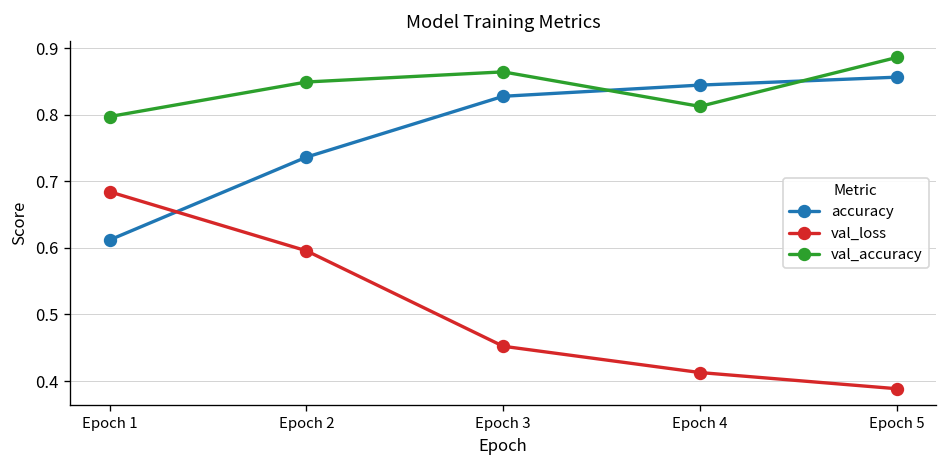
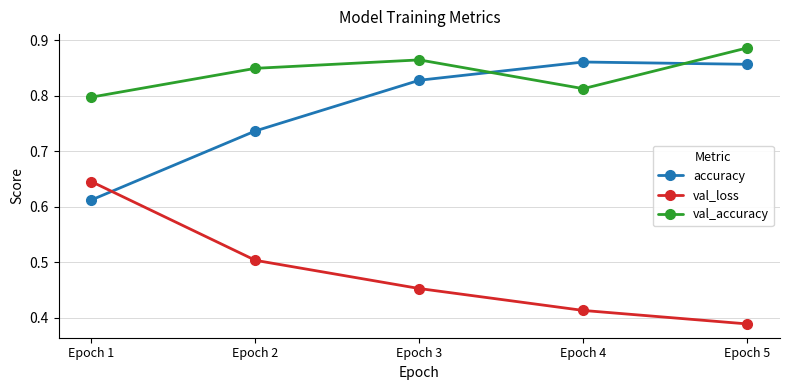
  {
    "accuracy": {
      "Epoch 1": 0.61,
      "Epoch 2": 0.74,
      "Epoch 3": 0.83,
-     "Epoch 4": 0.84,
+     "Epoch 4": 0.86,
      "Epoch 5": 0.86
    },
    "val_loss": {
-     "Epoch 1": 0.68,
-     "Epoch 2": 0.60,
+     "Epoch 1": 0.64,
+     "Epoch 2": 0.50,
      "Epoch 3": 0.45,
      "Epoch 4": 0.41,
      "Epoch 5": 0.39
    },
    "val_accuracy": {
      "Epoch 1": 0.80,
      "Epoch 2": 0.85,
      "Epoch 3": 0.86,
      "Epoch 4": 0.81,
      "Epoch 5": 0.89
    }
  }
